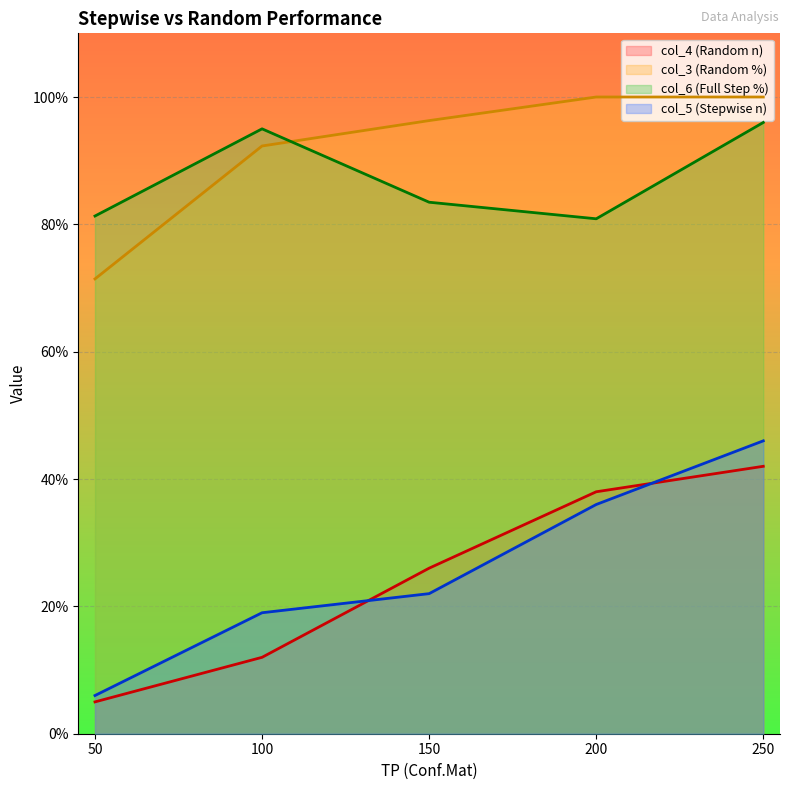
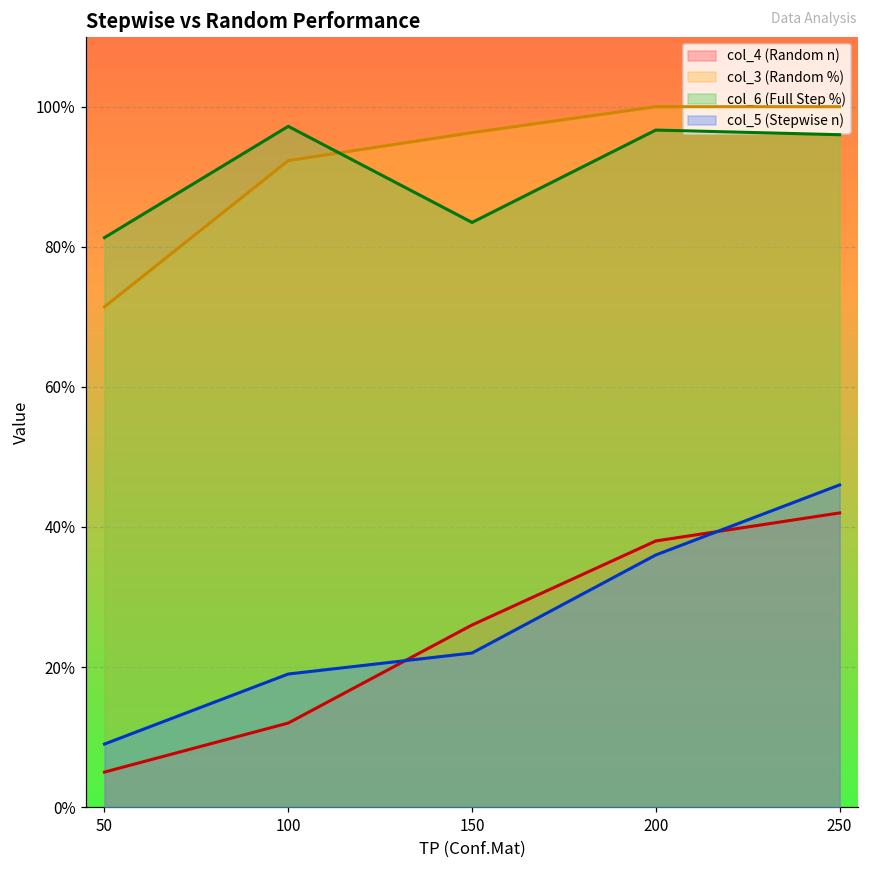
  {
    "col_6 (Full Step %)": {
      "50": "81%",
-     "100": "95%",
+     "100": "97%",
      "150": "83%",
-     "200": "81%",
+     "200": "97%",
      "250": "96%"
    },
    "col_5 (Stepwise n)": {
-     "50": "6%",
+     "50": "9%",
      "100": "19%",
      "150": "22%",
      "200": "36%",
      "250": "46%"
    }
  }
